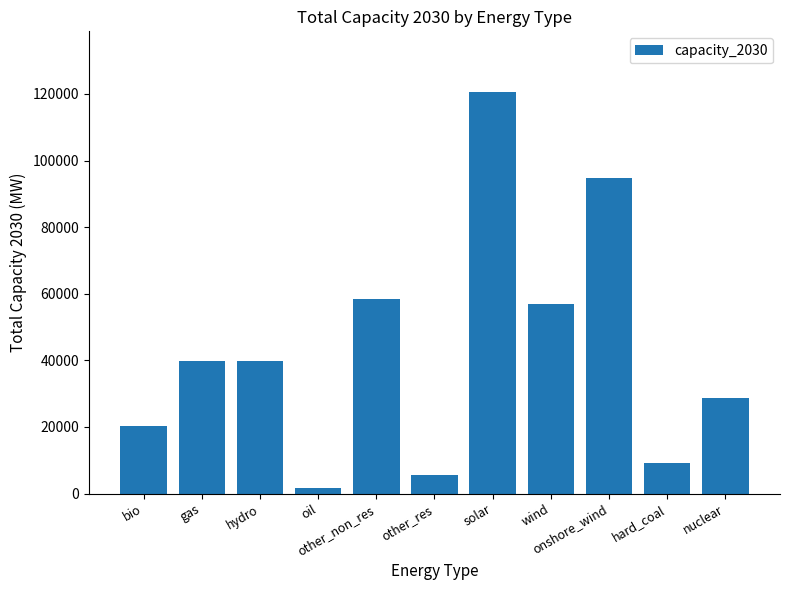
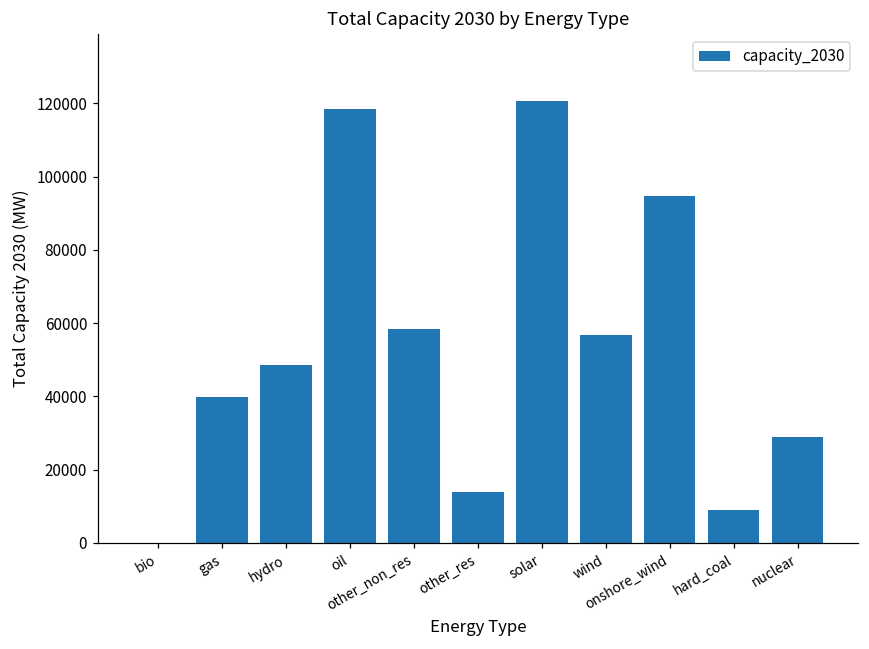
  {
-   "bio": 20000,
+   "bio": 0,
    "gas": 40000,
-   "hydro": 40000,
-   "oil": 2000,
+   "hydro": 48000,
+   "oil": 119000,
    "other_non_res": 58000,
-   "other_res": 6000,
+   "other_res": 14000,
    "solar": 121000,
    "wind": 57000,
    "onshore_wind": 95000,
    "hard_coal": 9000,
    "nuclear": 29000
  }
